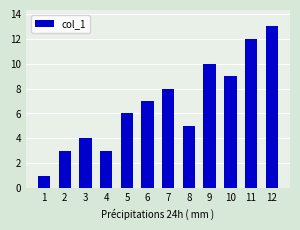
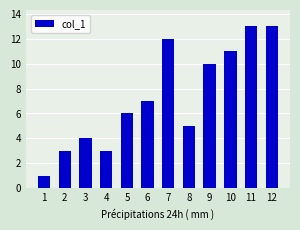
  {
    "1": 1,
    "2": 3,
    "3": 4,
    "4": 3,
    "5": 6,
    "6": 7,
-   "7": 8,
+   "7": 12,
    "8": 5,
    "9": 10,
-   "10": 9,
-   "11": 12,
+   "10": 11,
+   "11": 13,
    "12": 13
  }
